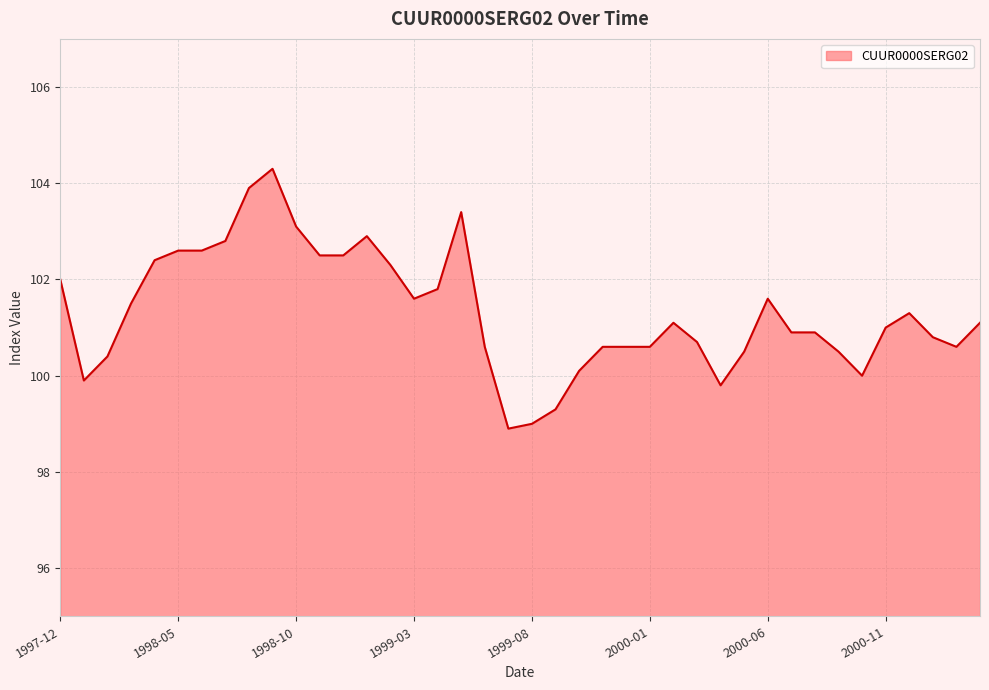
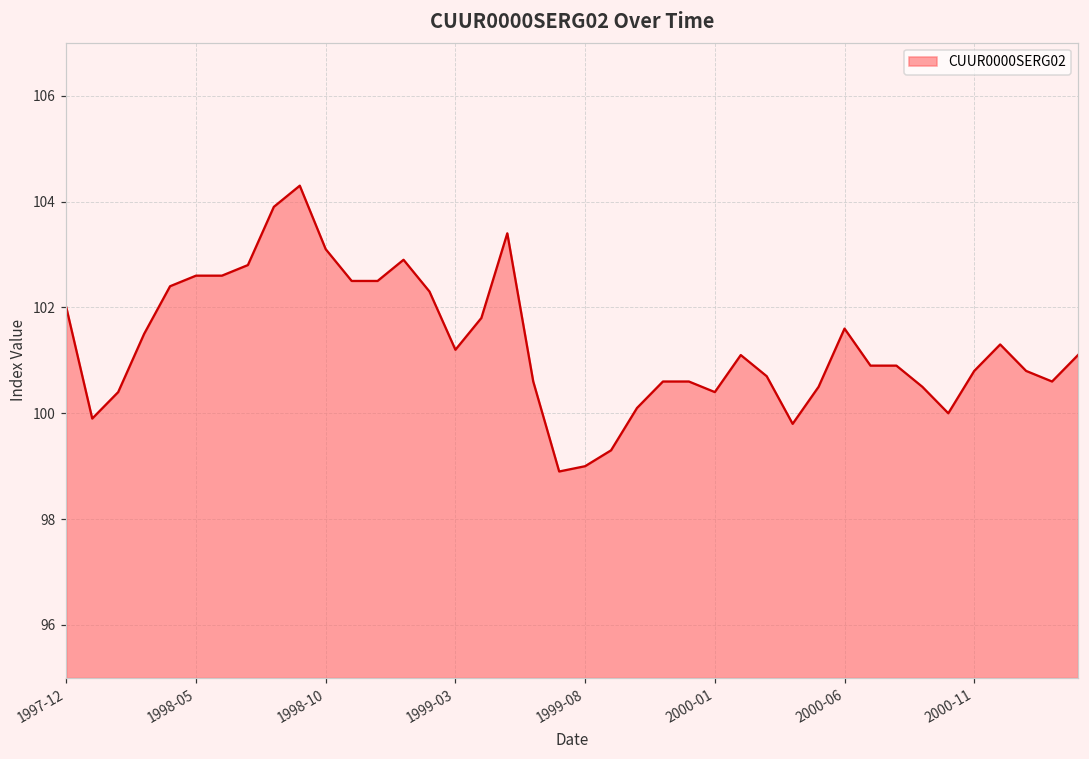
  {
    "1997-12": 102.0,
    "1998-05": 102.6,
    "1998-10": 103.1,
-   "1999-03": 101.6,
+   "1999-03": 101.2,
    "1999-08": 99.0,
-   "2000-01": 100.6,
+   "2000-01": 100.4,
    "2000-06": 101.6,
-   "2000-11": 101.0
+   "2000-11": 100.8
  }
